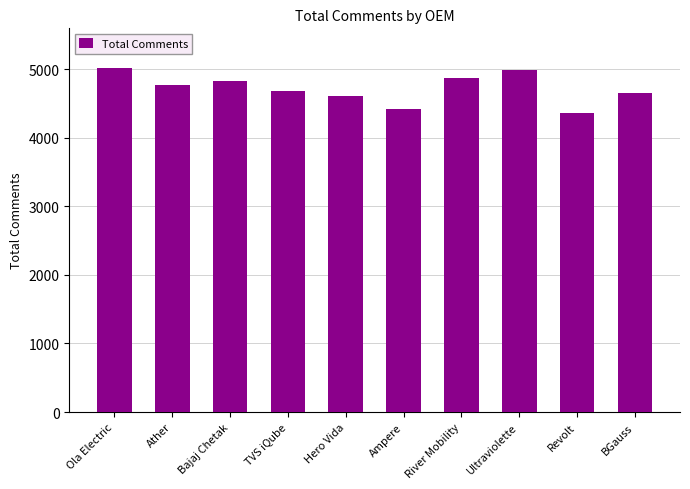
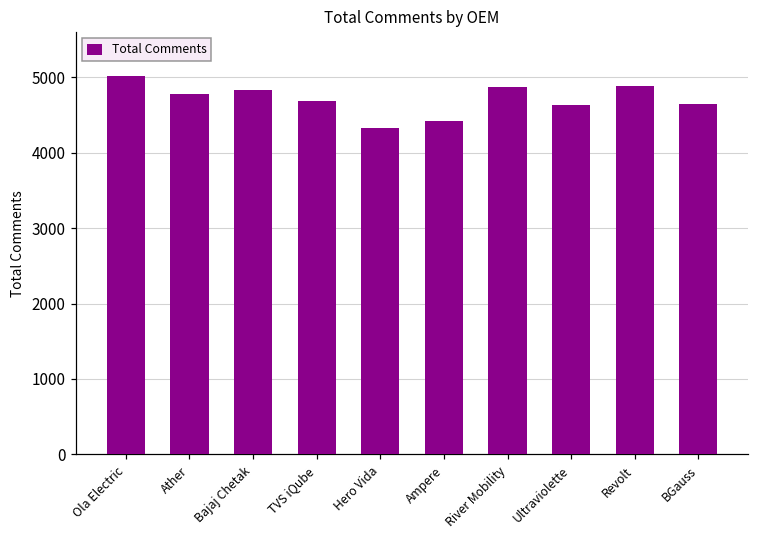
  {
    "Ola Electric": 5000,
    "Ather": 4800,
    "Bajaj Chetak": 4800,
    "TVS iQube": 4700,
-   "Hero Vida": 4600,
+   "Hero Vida": 4300,
    "Ampere": 4400,
    "River Mobility": 4900,
-   "Ultraviolette": 5000,
-   "Revolt": 4400,
+   "Ultraviolette": 4600,
+   "Revolt": 4900,
    "BGauss": 4600
  }
